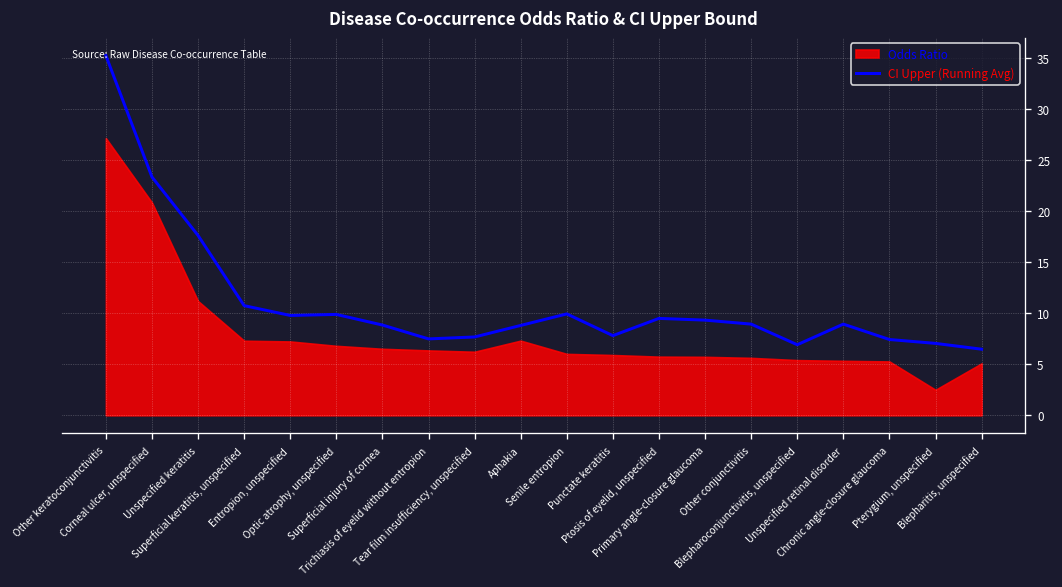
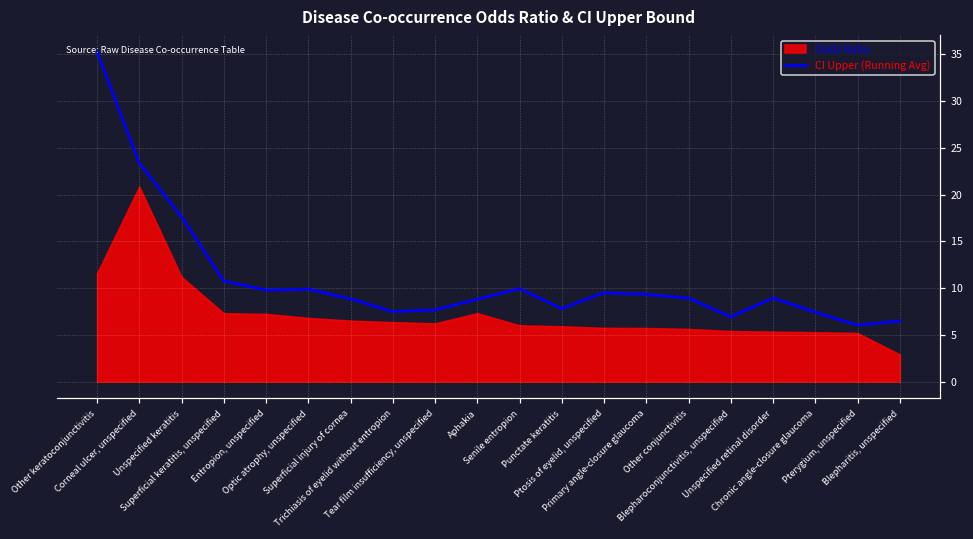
  {
    "Odds Ratio": {
-     "Other keratoconjunctivitis": 27,
+     "Other keratoconjunctivitis": 12,
      "Corneal ulcer, unspecified": 21,
      "Unspecified keratitis": 11,
      "Superficial keratitis, unspecified": 7,
      "Entropion, unspecified": 7,
      "Optic atrophy, unspecified": 7,
      "Superficial injury of cornea": 7,
      "Trichiasis of eyelid without entropion": 6,
      "Tear film insufficiency, unspecified": 6,
      "Aphakia": 7,
      "Senile entropion": 6,
      "Punctate keratitis": 6,
      "Ptosis of eyelid, unspecified": 6,
      "Primary angle-closure glaucoma": 6,
      "Other conjunctivitis": 6,
      "Blepharoconjunctivitis, unspecified": 5,
      "Unspecified retinal disorder": 5,
      "Chronic angle-closure glaucoma": 5,
-     "Pterygium, unspecified": 3,
-     "Blepharitis, unspecified": 5
+     "Pterygium, unspecified": 5,
+     "Blepharitis, unspecified": 3
    },
    "CI Upper (Running Avg)": {
      "Other keratoconjunctivitis": 35,
      "Corneal ulcer, unspecified": 23,
      "Unspecified keratitis": 18,
      "Superficial keratitis, unspecified": 11,
      "Entropion, unspecified": 10,
      "Optic atrophy, unspecified": 10,
      "Superficial injury of cornea": 9,
      "Trichiasis of eyelid without entropion": 7,
      "Tear film insufficiency, unspecified": 8,
      "Aphakia": 9,
      "Senile entropion": 10,
      "Punctate keratitis": 8,
      "Ptosis of eyelid, unspecified": 10,
      "Primary angle-closure glaucoma": 9,
      "Other conjunctivitis": 9,
      "Blepharoconjunctivitis, unspecified": 7,
      "Unspecified retinal disorder": 9,
      "Chronic angle-closure glaucoma": 7,
-     "Pterygium, unspecified": 7,
+     "Pterygium, unspecified": 6,
      "Blepharitis, unspecified": 6
    }
  }
